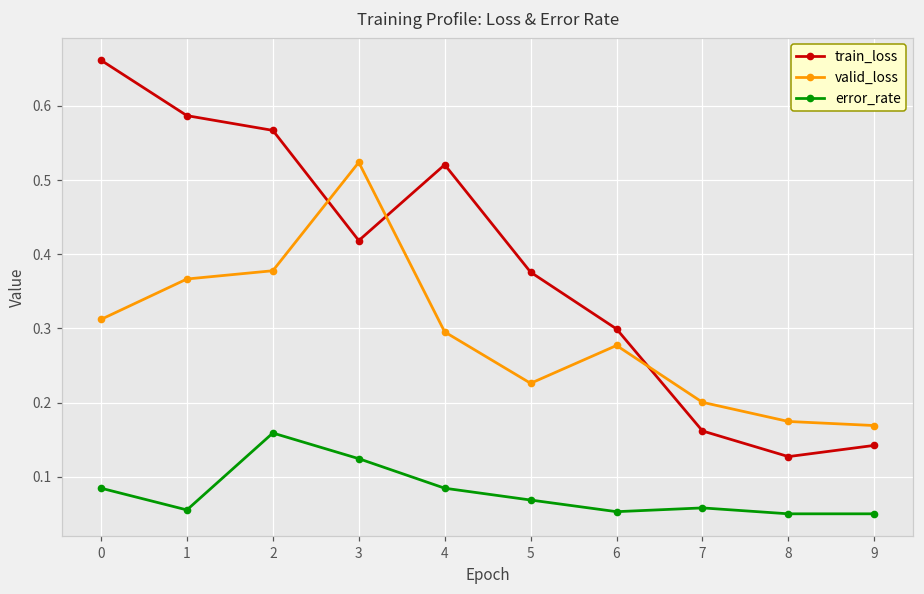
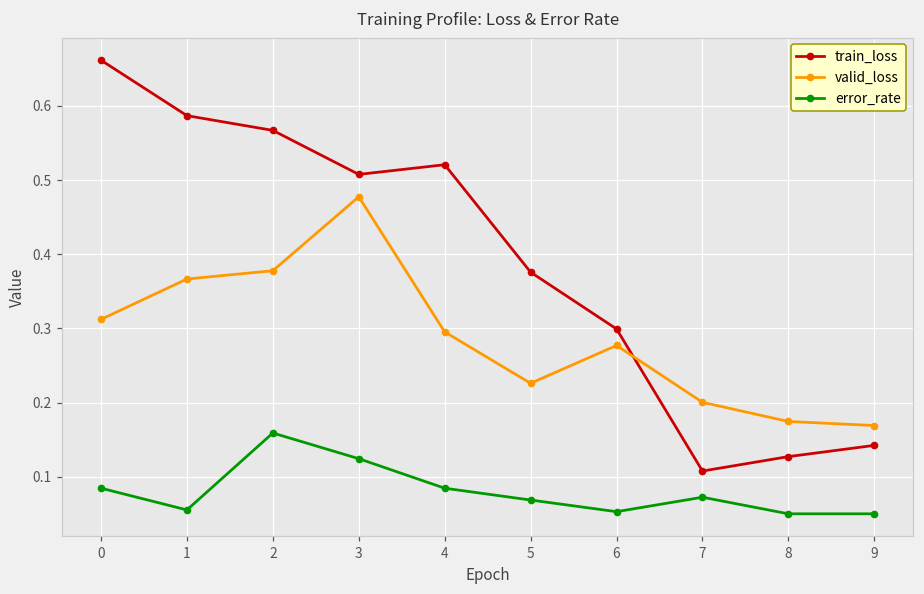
  {
    "train_loss": {
      "0": 0.66,
      "1": 0.59,
      "2": 0.57,
-     "3": 0.42,
+     "3": 0.51,
      "4": 0.52,
      "5": 0.38,
      "6": 0.30,
-     "7": 0.16,
+     "7": 0.11,
      "8": 0.13,
      "9": 0.14
    },
    "valid_loss": {
      "0": 0.31,
      "1": 0.37,
      "2": 0.38,
-     "3": 0.52,
+     "3": 0.48,
      "4": 0.30,
      "5": 0.23,
      "6": 0.28,
      "7": 0.20,
      "8": 0.17,
      "9": 0.17
    },
    "error_rate": {
      "0": 0.08,
      "1": 0.06,
      "2": 0.16,
      "3": 0.12,
      "4": 0.08,
      "5": 0.07,
      "6": 0.05,
-     "7": 0.06,
+     "7": 0.07,
      "8": 0.05,
      "9": 0.05
    }
  }
